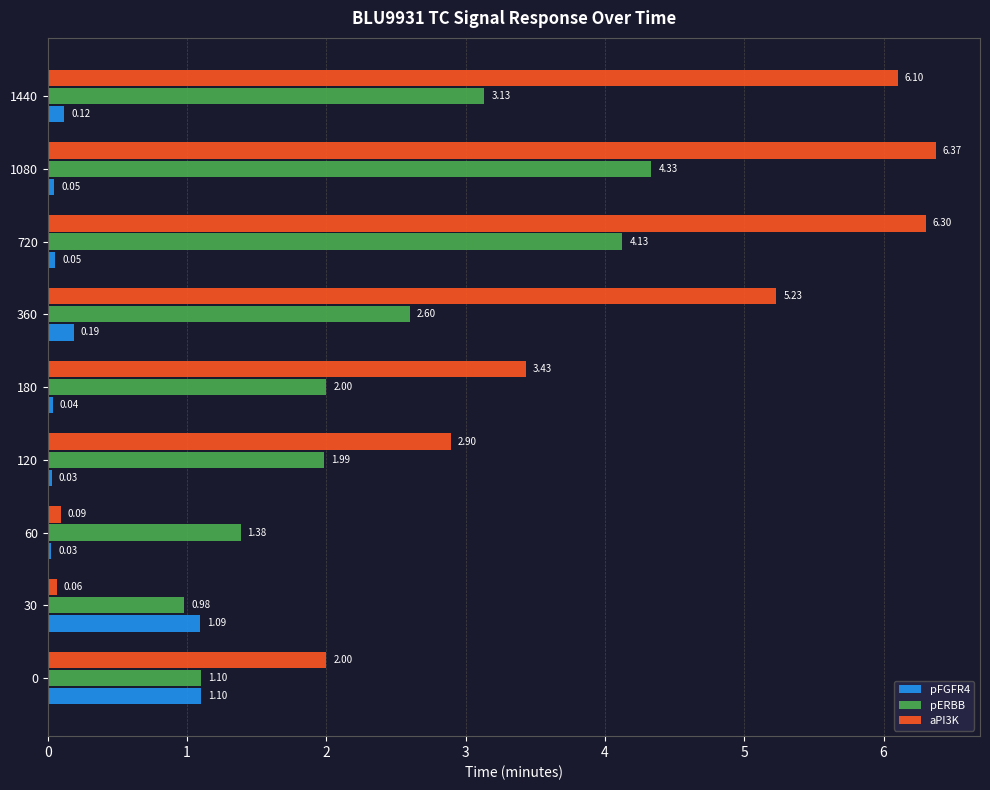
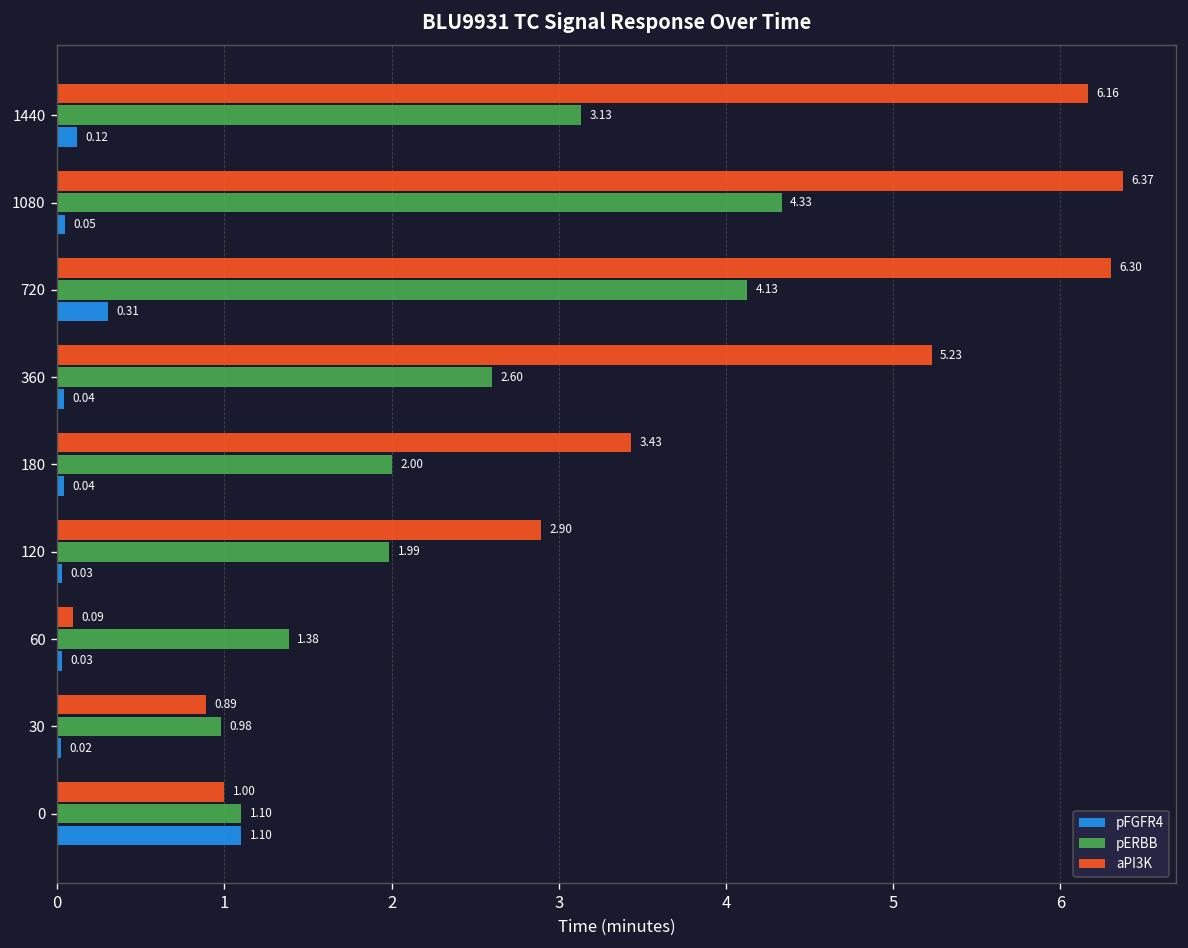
  {
    "pFGFR4": {
      "1440": 0.12,
      "1080": 0.05,
-     "720": 0.05,
-     "360": 0.19,
+     "720": 0.31,
+     "360": 0.04,
      "180": 0.04,
      "120": 0.03,
      "60": 0.03,
-     "30": 1.09,
+     "30": 0.02,
      "0": 1.10
    },
    "pERBB": {
      "1440": 3.13,
      "1080": 4.33,
      "720": 4.13,
      "360": 2.60,
      "180": 2.00,
      "120": 1.99,
      "60": 1.38,
      "30": 0.98,
      "0": 1.10
    },
    "aPI3K": {
-     "1440": 6.10,
+     "1440": 6.16,
      "1080": 6.37,
      "720": 6.30,
      "360": 5.23,
      "180": 3.43,
      "120": 2.90,
      "60": 0.09,
-     "30": 0.06,
-     "0": 2.00
+     "30": 0.89,
+     "0": 1.00
    }
  }
